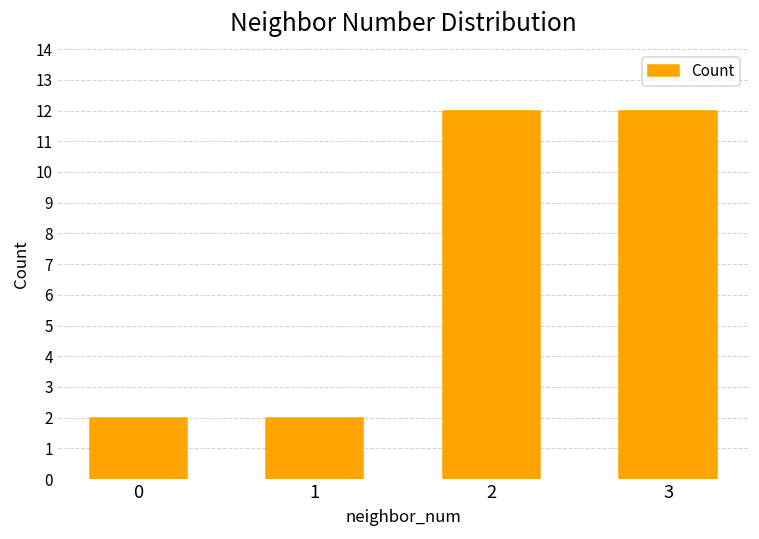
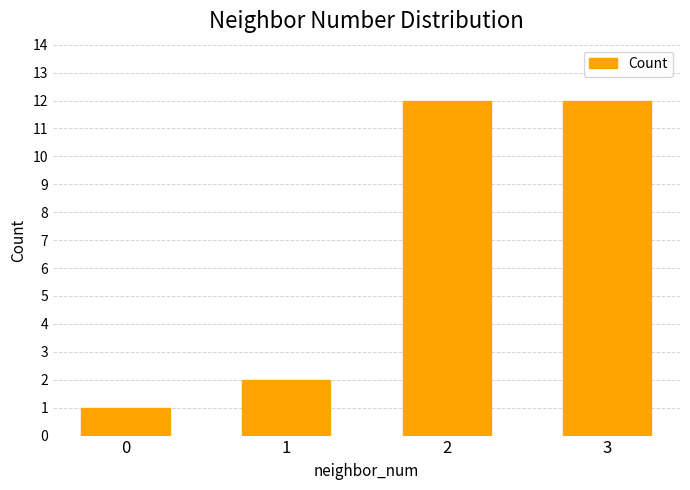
  {
-   "0": 2,
+   "0": 1,
    "1": 2,
    "2": 12,
    "3": 12
  }
